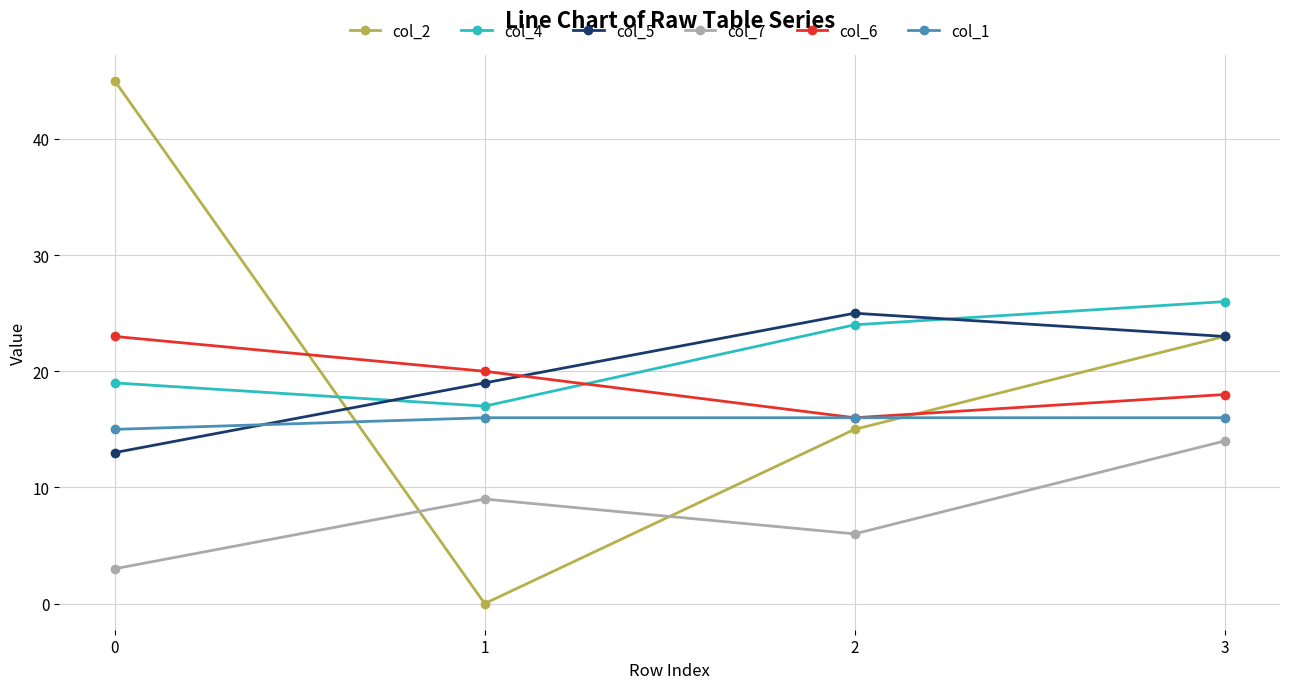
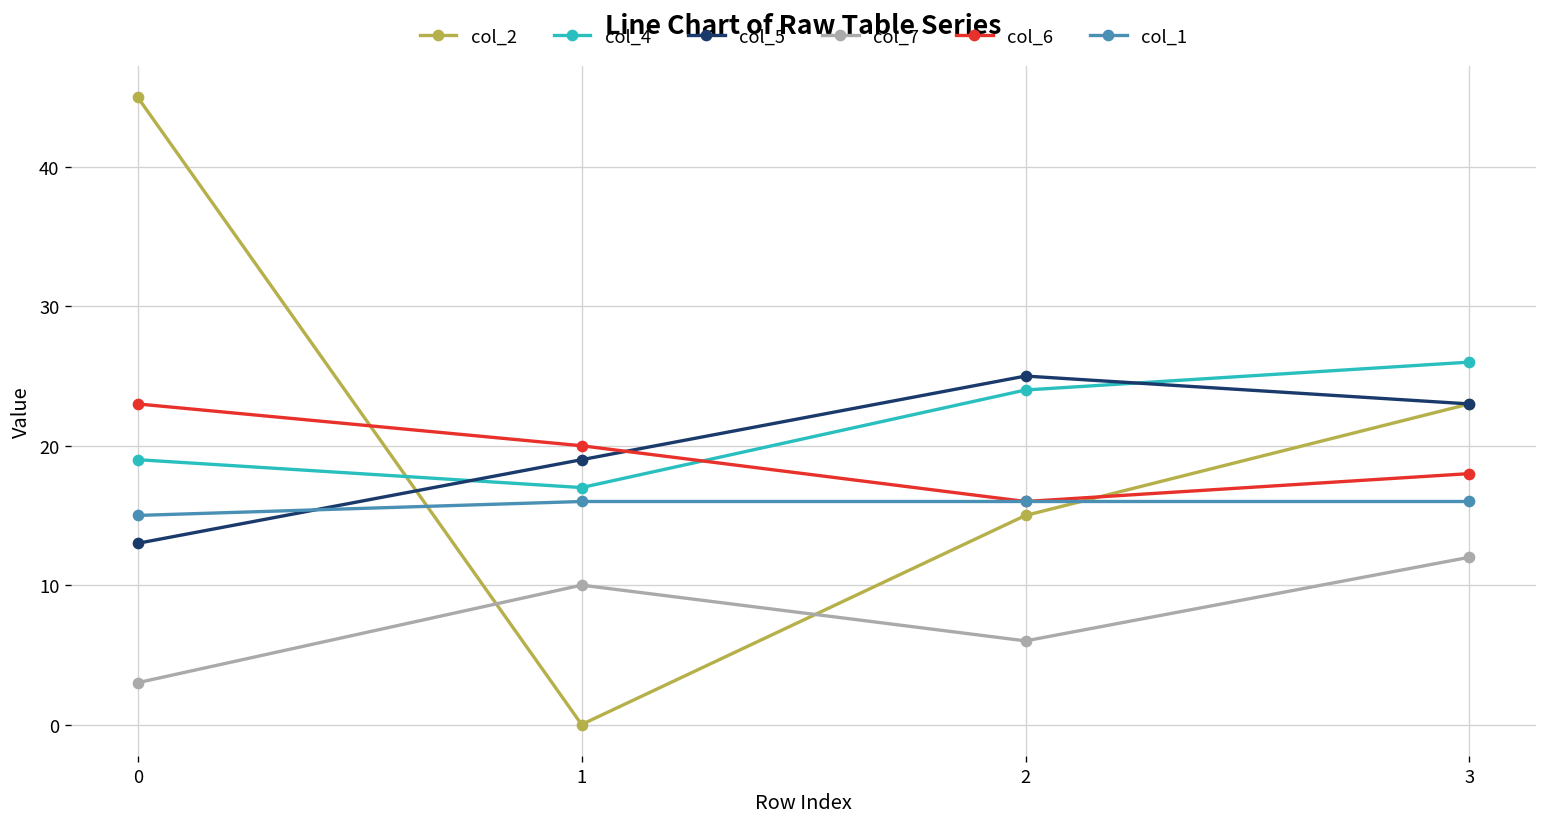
  {
    "col_2": {
      "0": 45,
      "1": 0,
      "2": 15
    },
    "col_5": {
      "0": 13,
      "1": 19,
      "2": 25
    },
    "col_7": {
      "0": 3,
-     "1": 9,
+     "1": 10,
      "2": 6,
-     "3": 14
+     "3": 12
    },
    "col_6": {
      "0": 23,
      "1": 20,
      "3": 18
    }
  }
